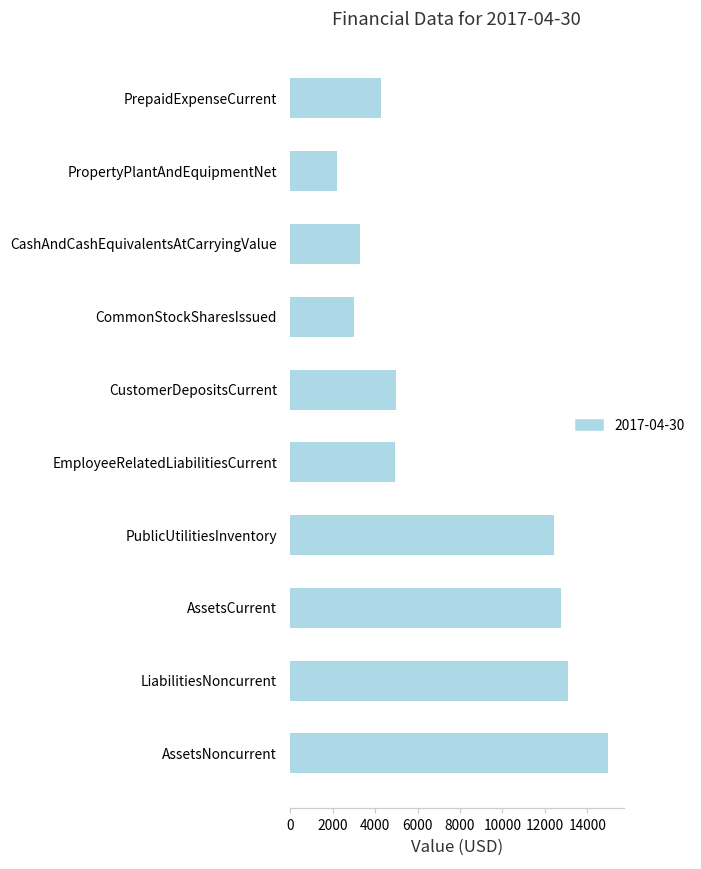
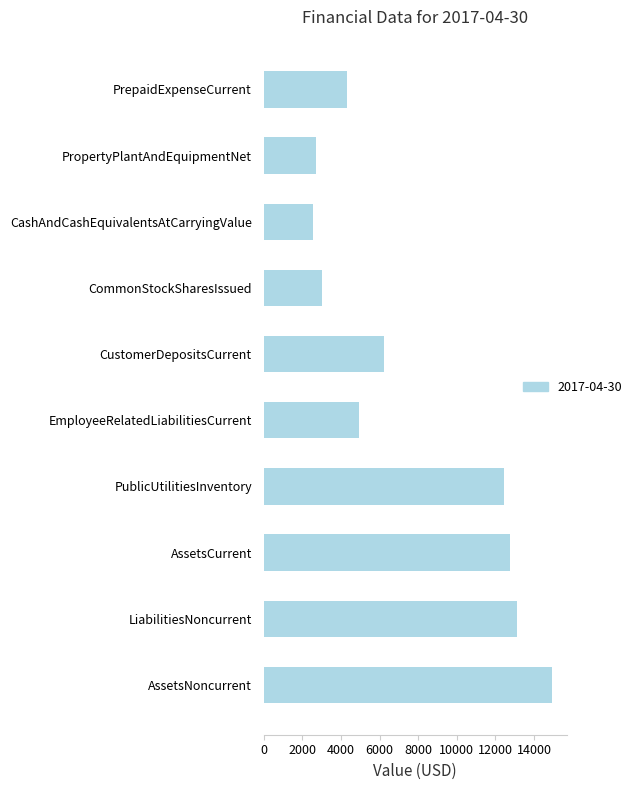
  {
    "PrepaidExpenseCurrent": 4300,
-   "PropertyPlantAndEquipmentNet": 2200,
-   "CashAndCashEquivalentsAtCarryingValue": 3300,
+   "PropertyPlantAndEquipmentNet": 2700,
+   "CashAndCashEquivalentsAtCarryingValue": 2500,
    "CommonStockSharesIssued": 3000,
-   "CustomerDepositsCurrent": 5000,
+   "CustomerDepositsCurrent": 6200,
    "EmployeeRelatedLiabilitiesCurrent": 4900,
    "PublicUtilitiesInventory": 12400,
    "AssetsCurrent": 12700,
    "LiabilitiesNoncurrent": 13100,
    "AssetsNoncurrent": 15000
  }
